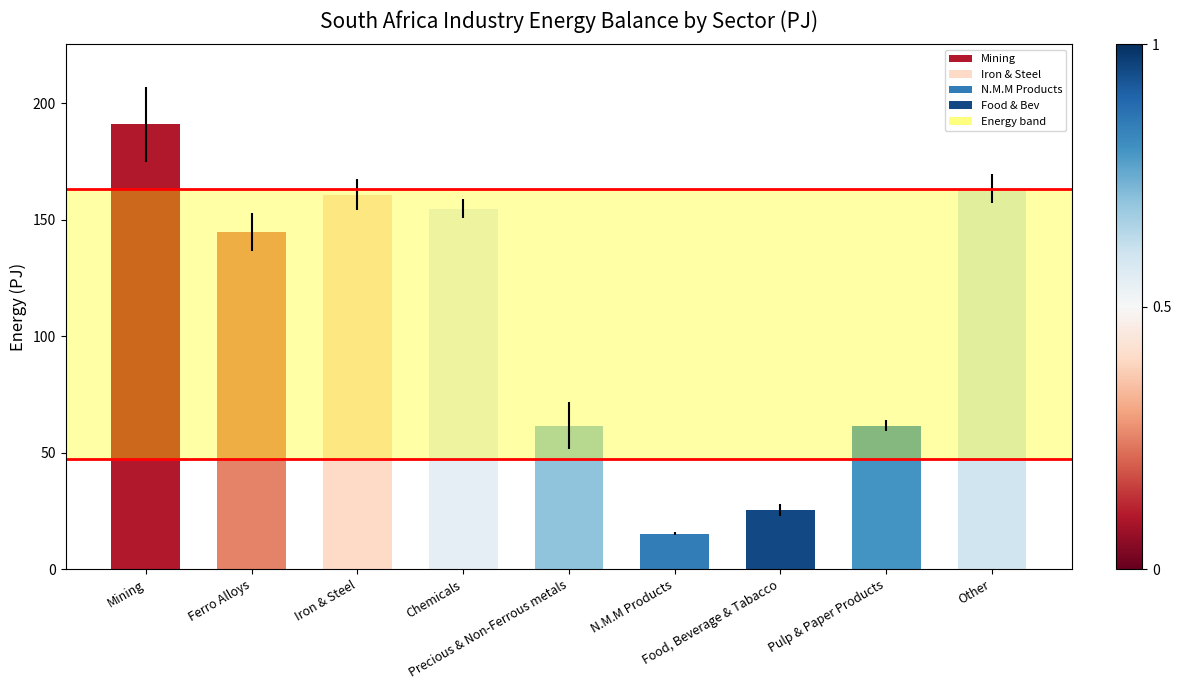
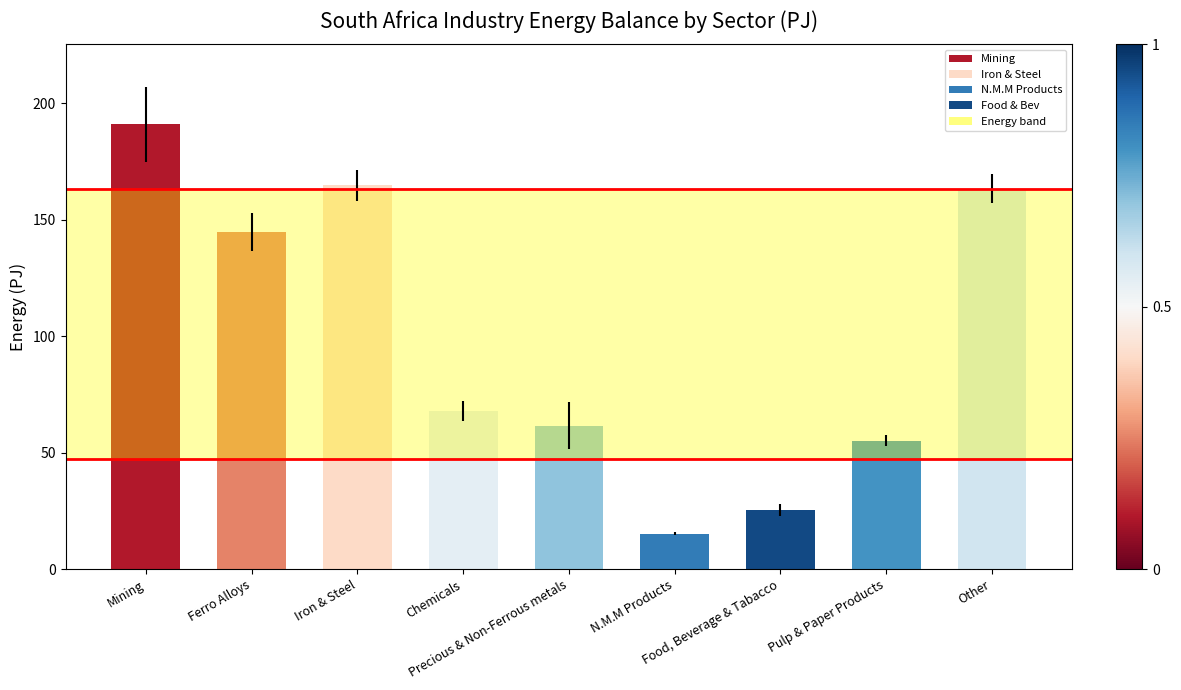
  {
    "Mining": 191,
    "Ferro Alloys": 145,
-   "Iron & Steel": 161,
-   "Chemicals": 155,
+   "Iron & Steel": 165,
+   "Chemicals": 68,
    "Precious & Non-Ferrous metals": 62,
    "N.M.M Products": 15,
    "Food, Beverage & Tabacco": 25,
-   "Pulp & Paper Products": 62,
+   "Pulp & Paper Products": 55,
    "Other": 163
  }
